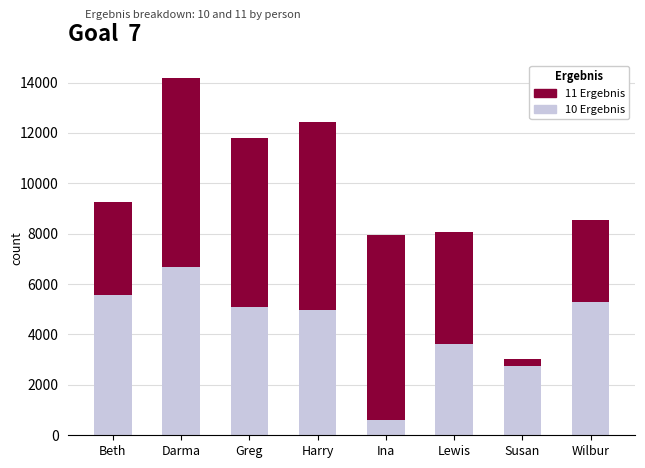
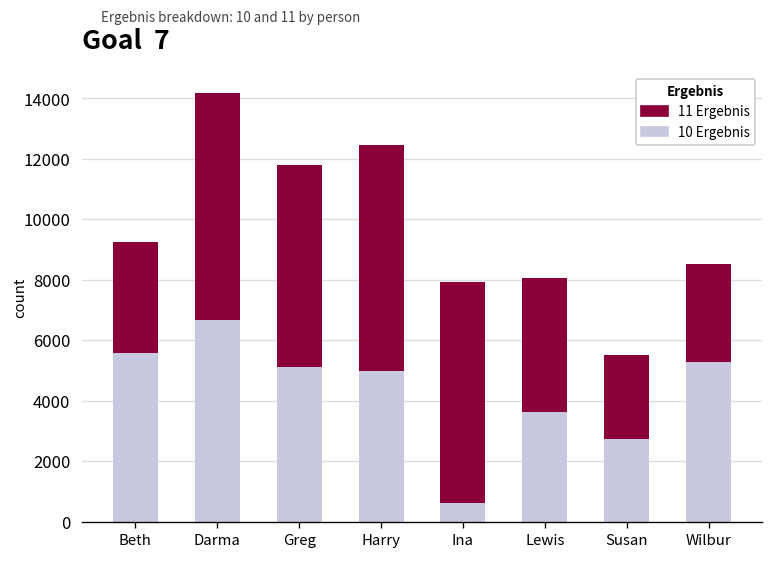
  {
    "10 Ergebnis": {
      "Beth": 5600,
      "Darma": 6700,
      "Greg": 5100,
      "Harry": 5000,
      "Ina": 600,
      "Lewis": 3600,
      "Susan": 2700,
      "Wilbur": 5300
    },
    "11 Ergebnis": {
      "Beth": 3700,
      "Darma": 7500,
      "Greg": 6700,
      "Harry": 7500,
      "Ina": 7300,
      "Lewis": 4400,
-     "Susan": 300,
+     "Susan": 2800,
      "Wilbur": 3300
    }
  }
